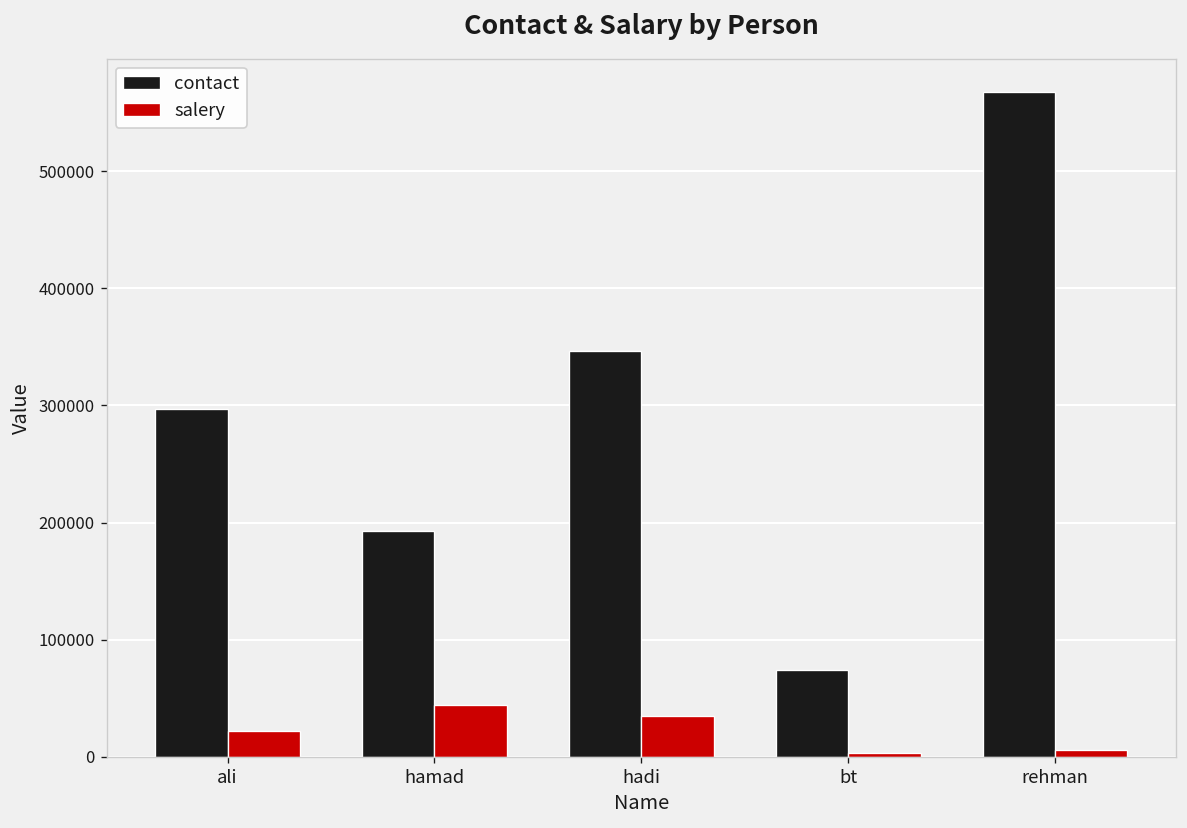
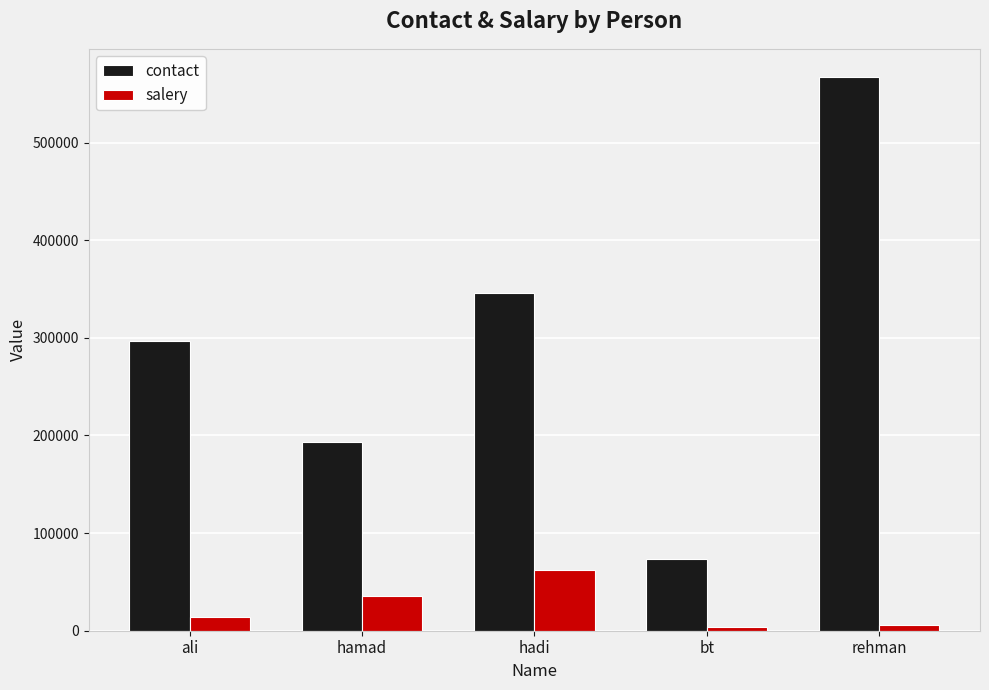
  {
    "contact": {
      "ali": 300000,
      "hamad": 190000,
      "hadi": 350000,
      "bt": 70000,
      "rehman": 570000
    },
    "salery": {
-     "ali": 20000,
-     "hamad": 44000,
-     "hadi": 30000,
+     "ali": 10000,
+     "hamad": 36000,
+     "hadi": 60000,
      "bt": 0,
      "rehman": 10000
    }
  }
